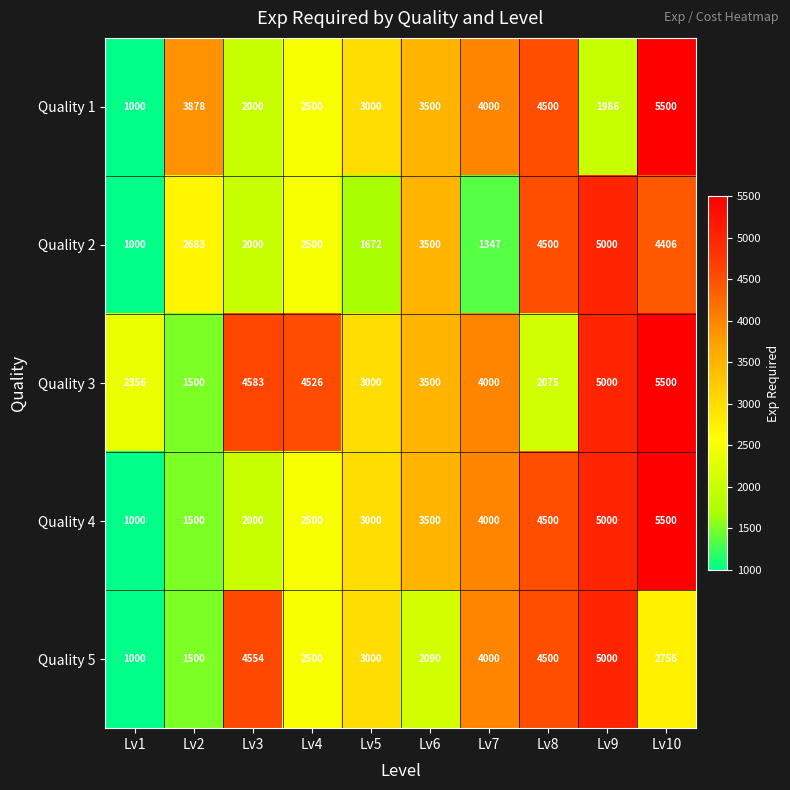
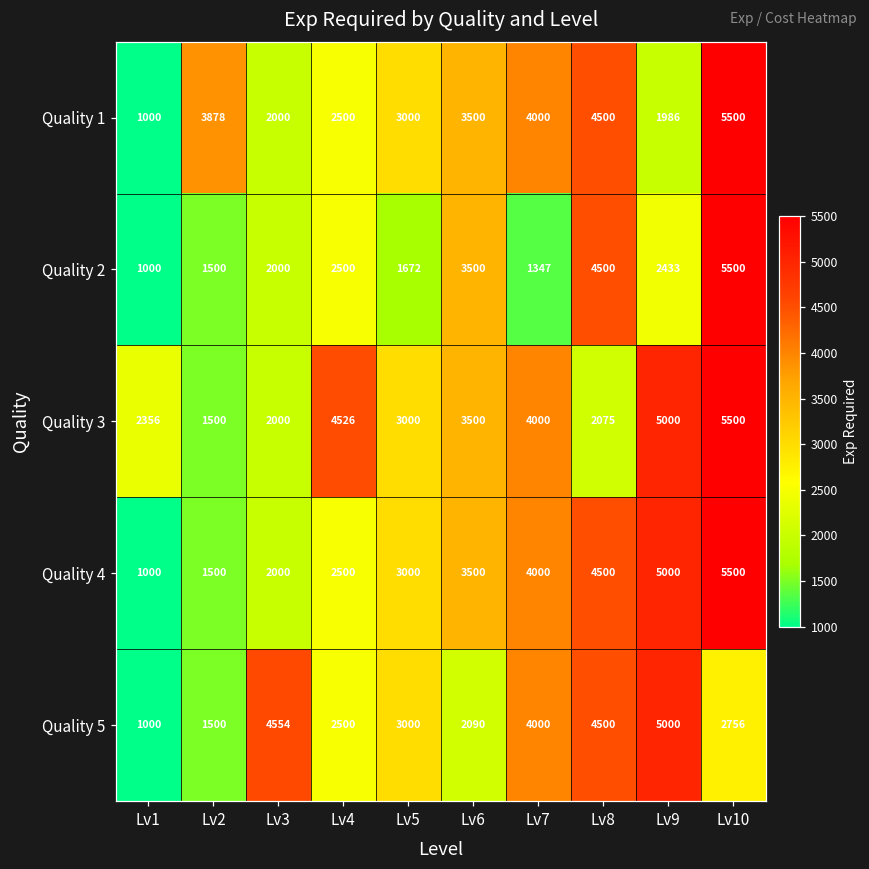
  {
    "Quality 1": {
      "Lv1": 1000,
      "Lv2": 3878,
      "Lv3": 2000,
      "Lv4": 2500,
      "Lv5": 3000,
      "Lv6": 3500,
      "Lv7": 4000,
      "Lv8": 4500,
      "Lv9": 1986,
      "Lv10": 5500
    },
    "Quality 2": {
      "Lv1": 1000,
-     "Lv2": 2683,
+     "Lv2": 1500,
      "Lv3": 2000,
      "Lv4": 2500,
      "Lv5": 1672,
      "Lv6": 3500,
      "Lv7": 1347,
      "Lv8": 4500,
-     "Lv9": 5000,
-     "Lv10": 4406
+     "Lv9": 2433,
+     "Lv10": 5500
    },
    "Quality 3": {
      "Lv1": 2356,
      "Lv2": 1500,
-     "Lv3": 4583,
+     "Lv3": 2000,
      "Lv4": 4526,
      "Lv5": 3000,
      "Lv6": 3500,
      "Lv7": 4000,
      "Lv8": 2075,
      "Lv9": 5000,
      "Lv10": 5500
    },
    "Quality 4": {
      "Lv1": 1000,
      "Lv2": 1500,
      "Lv3": 2000,
      "Lv4": 2500,
      "Lv5": 3000,
      "Lv6": 3500,
      "Lv7": 4000,
      "Lv8": 4500,
      "Lv9": 5000,
      "Lv10": 5500
    },
    "Quality 5": {
      "Lv1": 1000,
      "Lv2": 1500,
      "Lv3": 4554,
      "Lv4": 2500,
      "Lv5": 3000,
      "Lv6": 2090,
      "Lv7": 4000,
      "Lv8": 4500,
      "Lv9": 5000,
      "Lv10": 2756
    }
  }
